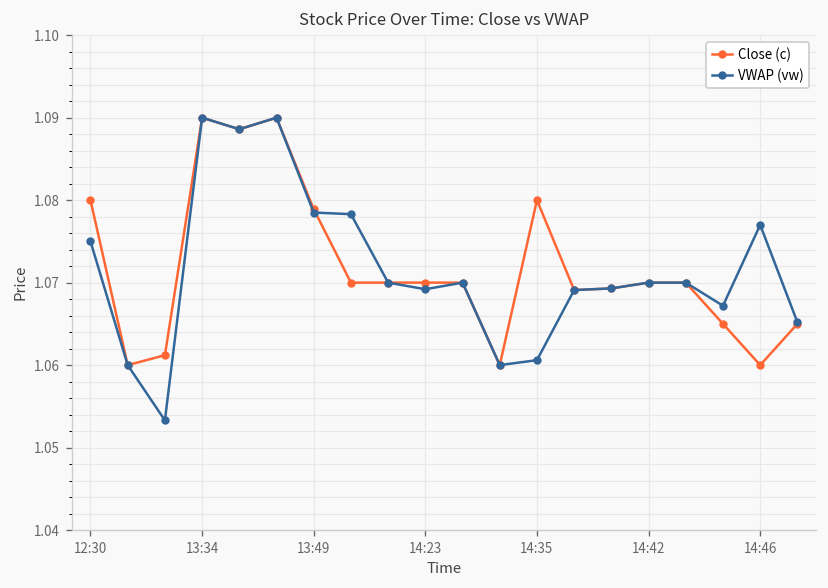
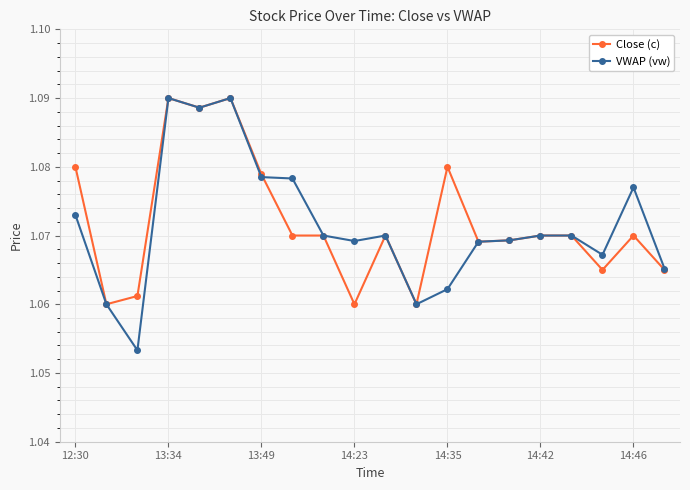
  {
    "Close (c)": {
      "12:30": 1.08,
      "13:49": 1.079,
-     "14:23": 1.07,
+     "14:23": 1.06,
      "14:35": 1.08,
-     "14:46": 1.06
+     "14:46": 1.07
    },
    "VWAP (vw)": {
-     "12:30": 1.075,
+     "12:30": 1.073,
      "13:49": 1.079,
      "14:23": 1.069,
-     "14:35": 1.061,
+     "14:35": 1.062,
      "14:46": 1.077
    }
  }
